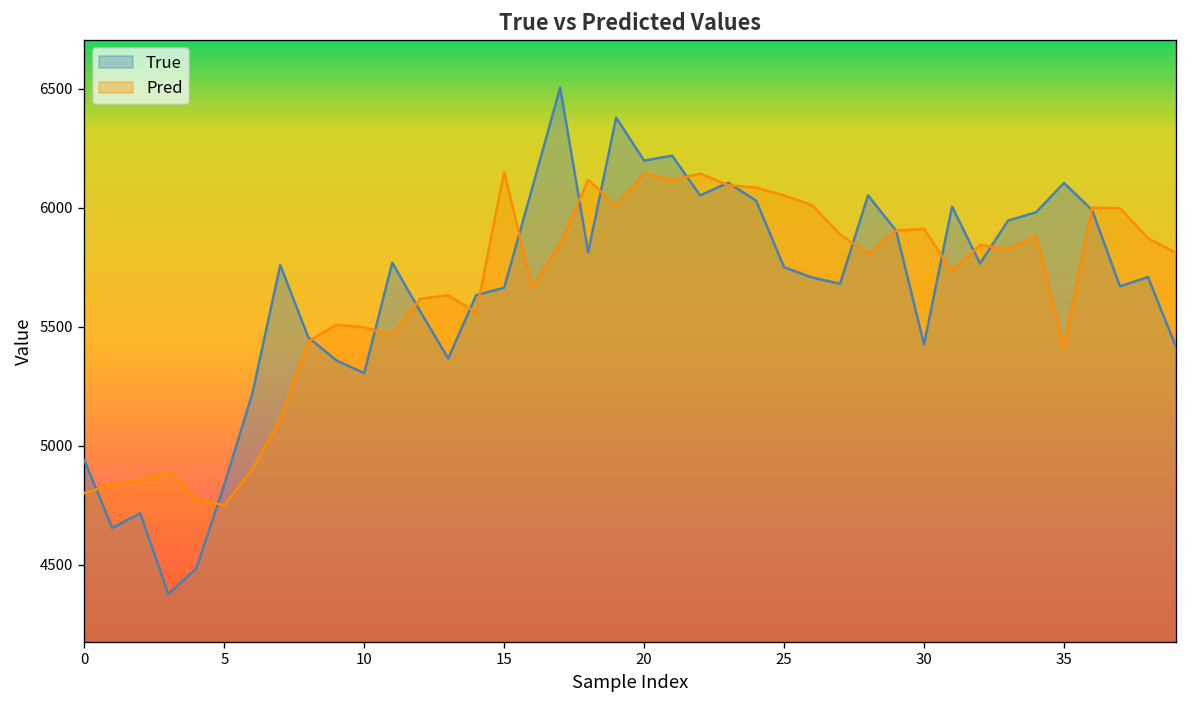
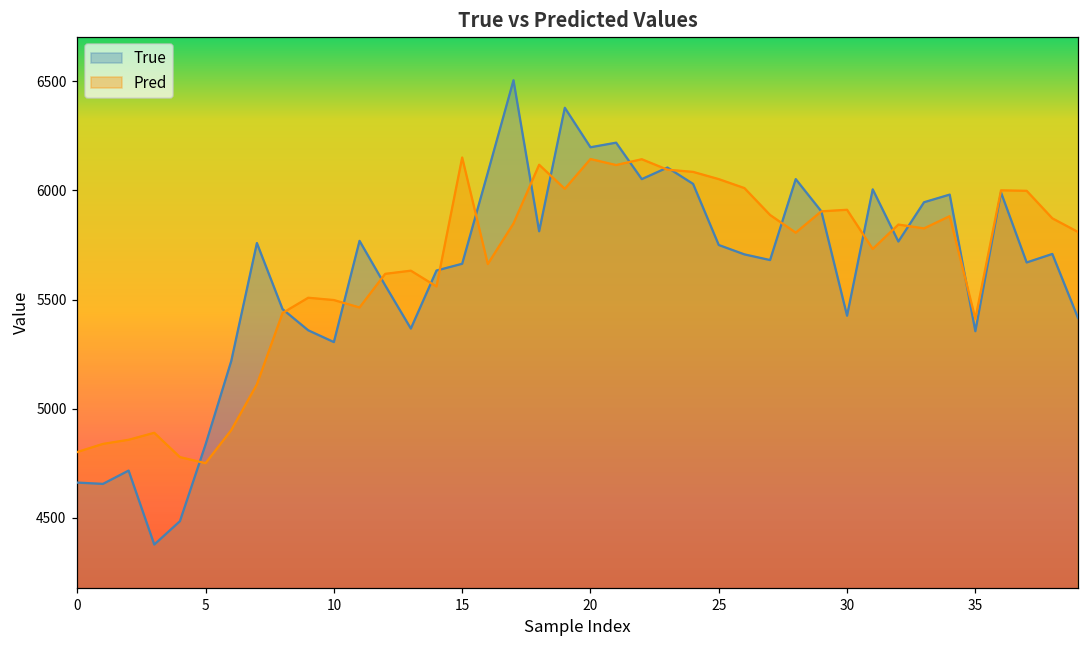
  {
    "True": {
-     "0": 4940,
+     "0": 4660,
      "5": 4840,
      "10": 5310,
      "15": 5660,
      "20": 6200,
      "25": 5750,
      "30": 5430,
-     "35": 6100
+     "35": 5360
    },
    "Pred": {
      "0": 4800,
      "5": 4750,
      "10": 5500,
      "15": 6150,
      "20": 6140,
      "25": 6050,
      "30": 5910,
      "35": 5410
    }
  }
